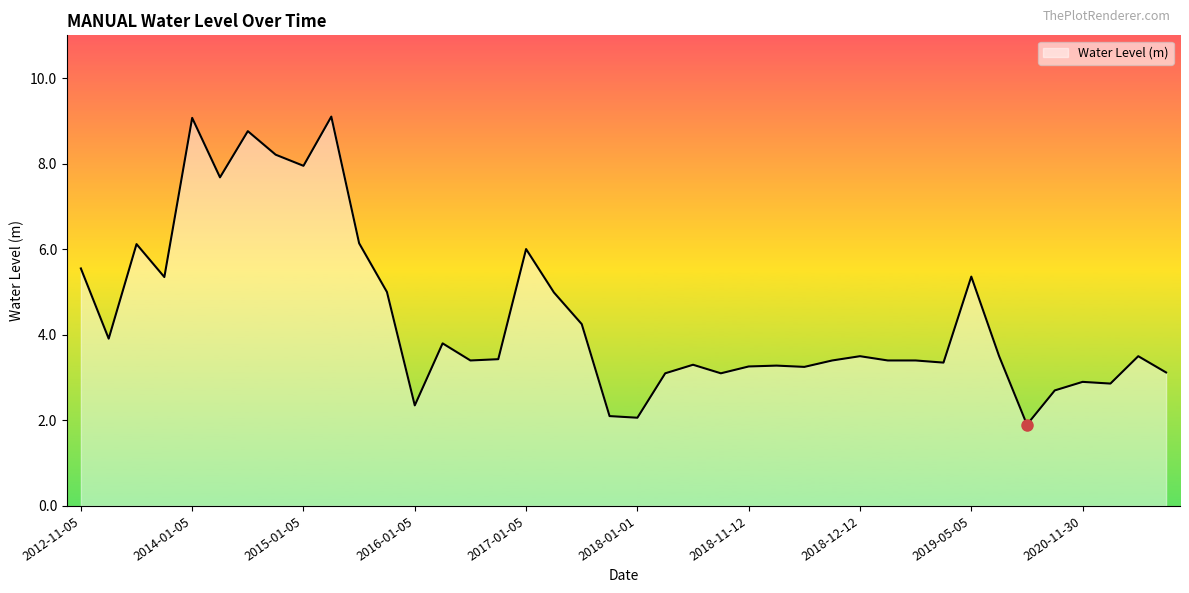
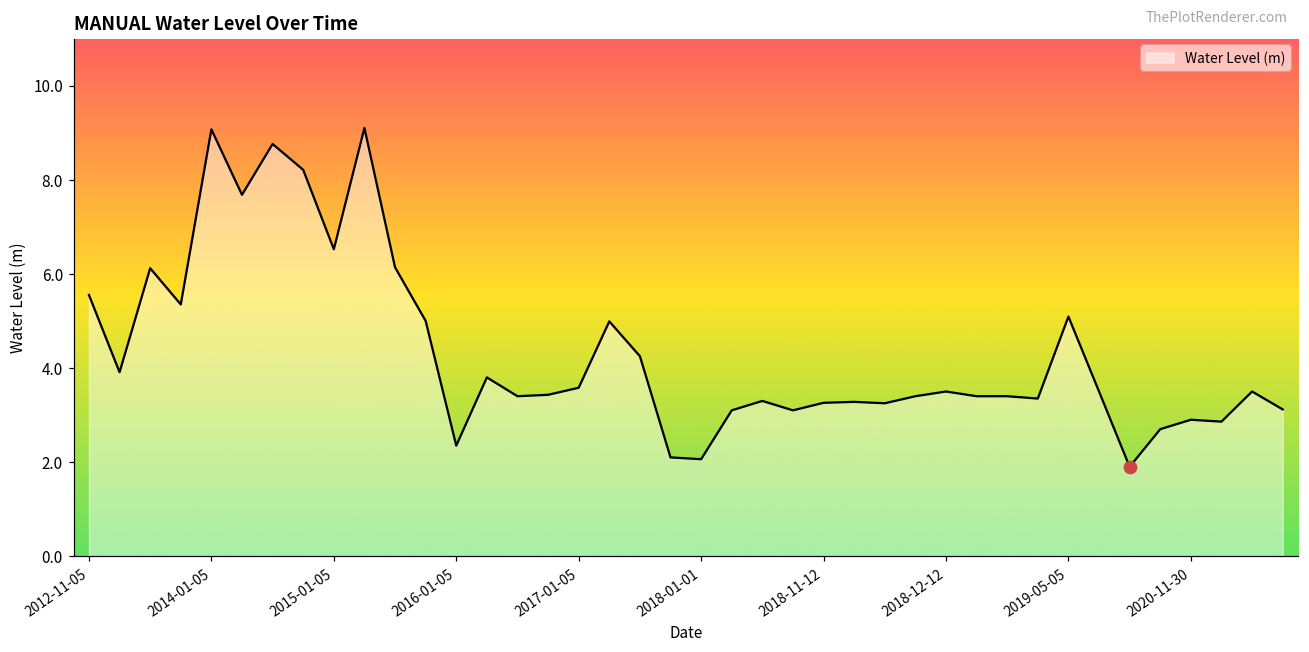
  {
    "Water Level (m)": {
      "2012-11-05": 5.6,
      "2014-01-05": 9.1,
-     "2015-01-05": 7.9,
+     "2015-01-05": 6.5,
      "2016-01-05": 2.3,
-     "2017-01-05": 6.0,
+     "2017-01-05": 3.6,
      "2018-01-01": 2.1,
      "2018-11-12": 3.3,
      "2018-12-12": 3.5,
-     "2019-05-05": 5.4,
+     "2019-05-05": 5.1,
      "2020-11-30": 2.9
    }
  }
